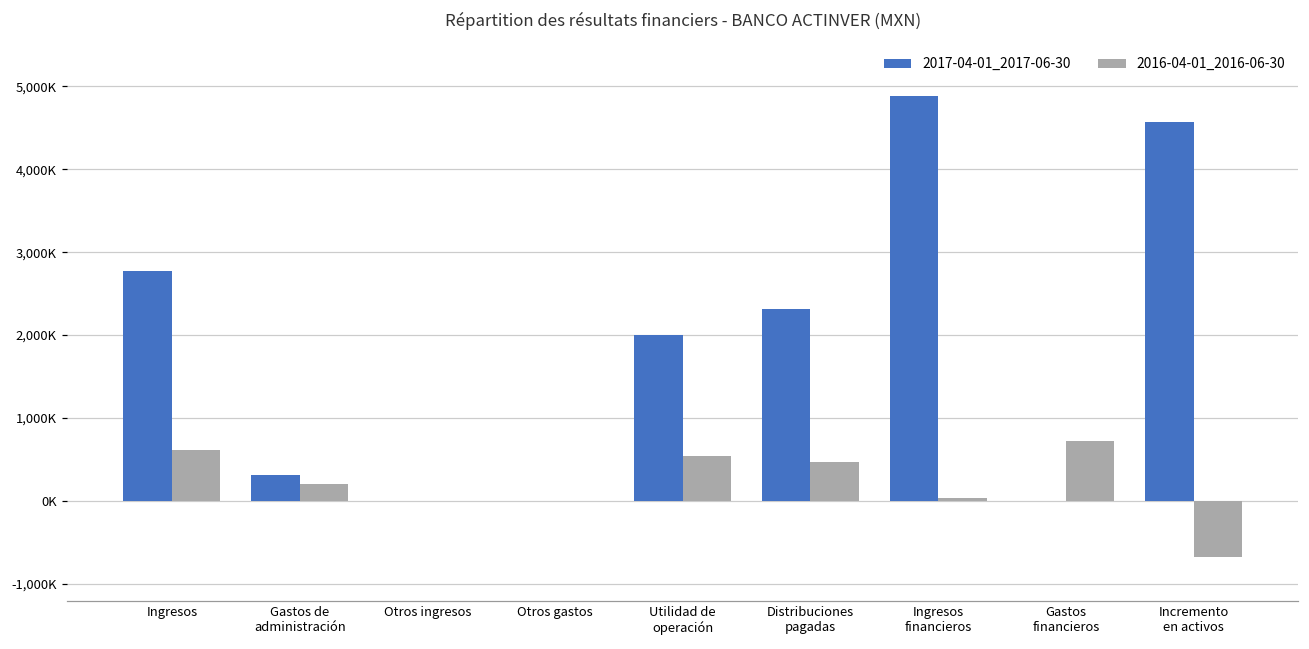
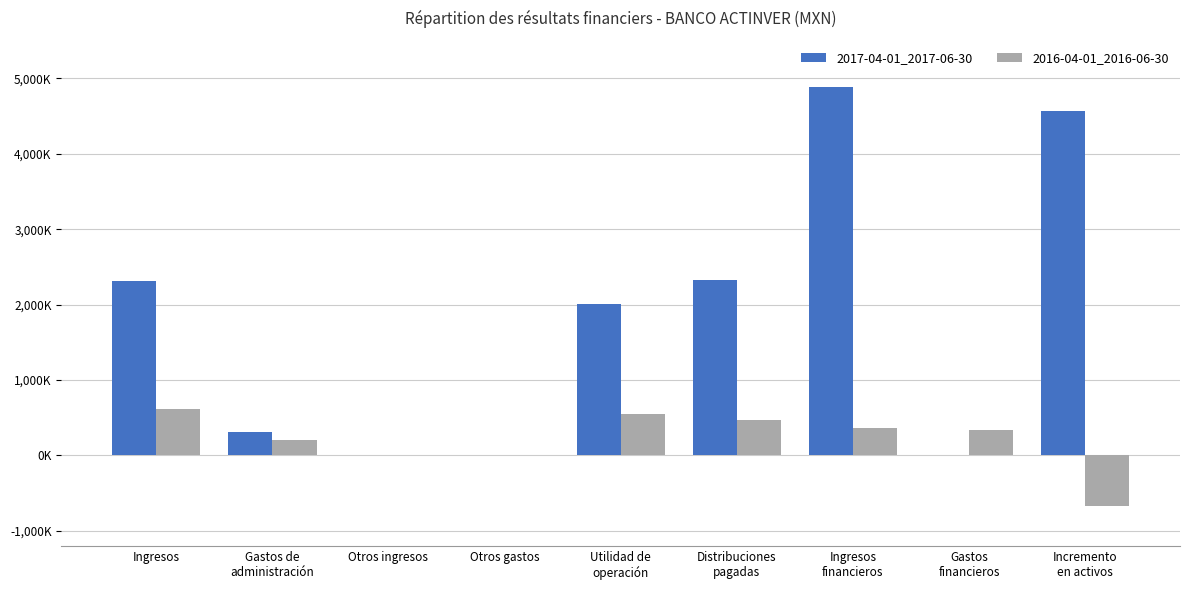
  {
    "2017-04-01_2017-06-30": {
-     "Ingresos": "2,800,000",
+     "Ingresos": "2,300,000",
      "Gastos de administración": "300,000",
      "Otros ingresos": "0",
      "Otros gastos": "0",
      "Utilidad de operación": "2,000,000",
      "Distribuciones pagadas": "2,300,000",
      "Ingresos financieros": "4,900,000",
      "Gastos financieros": "0",
      "Incremento en activos": "4,600,000"
    },
    "2016-04-01_2016-06-30": {
      "Ingresos": "600,000",
      "Gastos de administración": "200,000",
      "Otros ingresos": "0",
      "Otros gastos": "0",
      "Utilidad de operación": "500,000",
      "Distribuciones pagadas": "500,000",
-     "Ingresos financieros": "0",
-     "Gastos financieros": "700,000",
+     "Ingresos financieros": "400,000",
+     "Gastos financieros": "300,000",
      "Incremento en activos": "-700,000"
    }
  }
